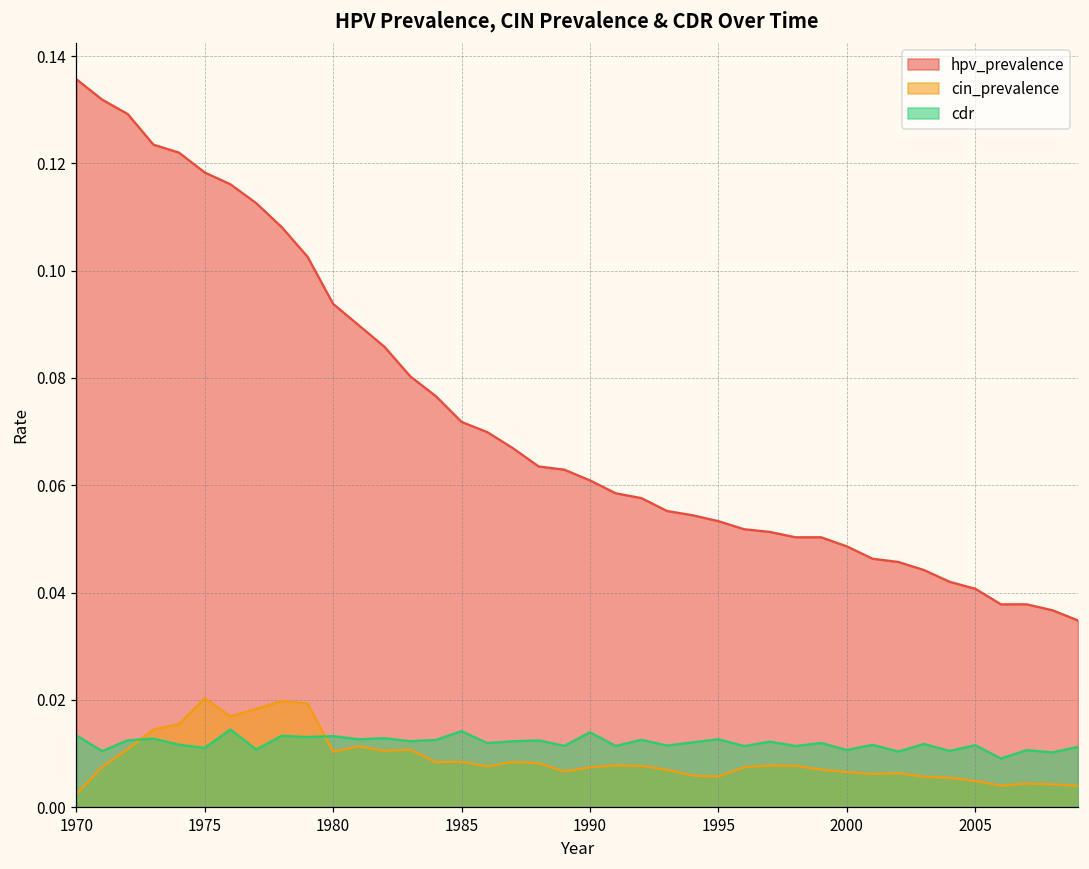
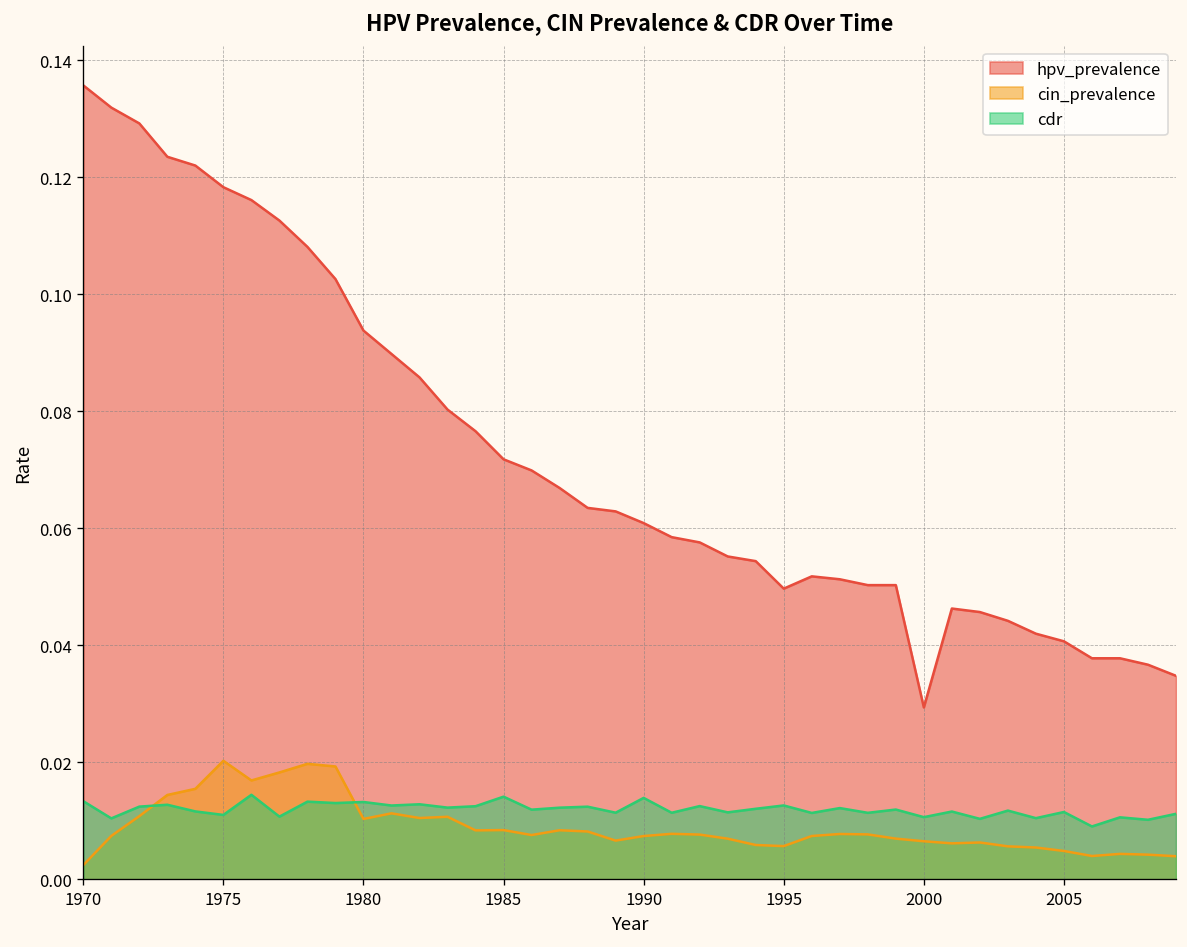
  {
    "hpv_prevalence": {
      "1970": 0.136,
      "1975": 0.118,
      "1980": 0.094,
      "1985": 0.072,
      "1990": 0.061,
-     "1995": 0.053,
-     "2000": 0.049,
+     "1995": 0.050,
+     "2000": 0.029,
      "2005": 0.041
    },
    "cin_prevalence": {
      "1970": 0.002,
      "1975": 0.020,
      "1980": 0.010,
      "1985": 0.008,
      "1990": 0.007,
      "1995": 0.006,
      "2000": 0.007,
      "2005": 0.005
    },
    "cdr": {
      "1970": 0.013,
      "1975": 0.011,
      "1980": 0.013,
      "1985": 0.014,
      "1990": 0.014,
      "1995": 0.013,
      "2000": 0.011,
      "2005": 0.012
    }
  }
